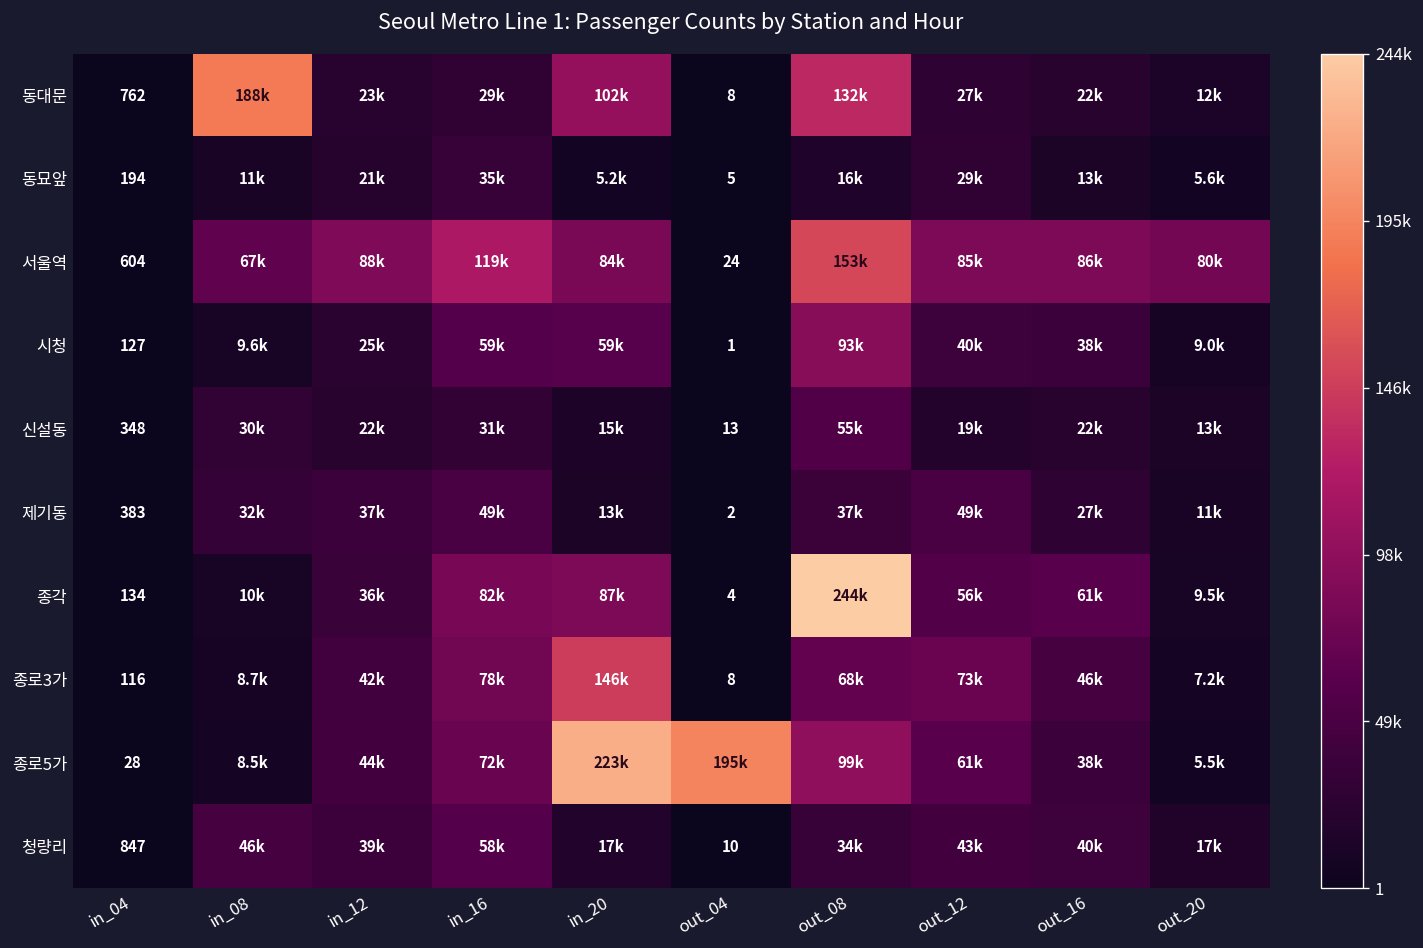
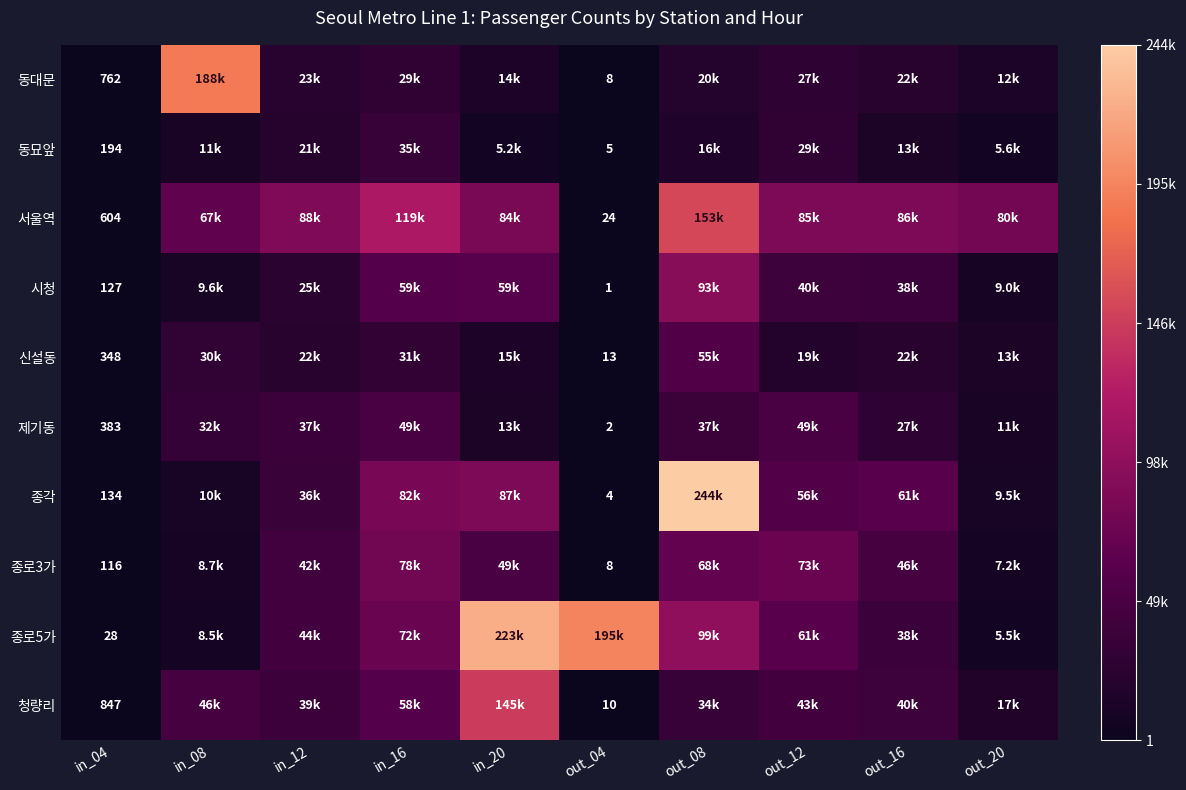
  {
    "동대문": {
      "in_04": "762",
      "in_08": "188k",
      "in_12": "23k",
      "in_16": "29k",
-     "in_20": "102k",
+     "in_20": "14k",
      "out_04": "8",
-     "out_08": "132k",
+     "out_08": "20k",
      "out_12": "27k",
      "out_16": "22k",
      "out_20": "12k"
    },
    "동묘앞": {
      "in_04": "194",
      "in_08": "11k",
      "in_12": "21k",
      "in_16": "35k",
      "in_20": "5.2k",
      "out_04": "5",
      "out_08": "16k",
      "out_12": "29k",
      "out_16": "13k",
      "out_20": "5.6k"
    },
    "서울역": {
      "in_04": "604",
      "in_08": "67k",
      "in_12": "88k",
      "in_16": "119k",
      "in_20": "84k",
      "out_04": "24",
      "out_08": "153k",
      "out_12": "85k",
      "out_16": "86k",
      "out_20": "80k"
    },
    "시청": {
      "in_04": "127",
      "in_08": "9.6k",
      "in_12": "25k",
      "in_16": "59k",
      "in_20": "59k",
      "out_04": "1",
      "out_08": "93k",
      "out_12": "40k",
      "out_16": "38k",
      "out_20": "9.0k"
    },
    "신설동": {
      "in_04": "348",
      "in_08": "30k",
      "in_12": "22k",
      "in_16": "31k",
      "in_20": "15k",
      "out_04": "13",
      "out_08": "55k",
      "out_12": "19k",
      "out_16": "22k",
      "out_20": "13k"
    },
    "제기동": {
      "in_04": "383",
      "in_08": "32k",
      "in_12": "37k",
      "in_16": "49k",
      "in_20": "13k",
      "out_04": "2",
      "out_08": "37k",
      "out_12": "49k",
      "out_16": "27k",
      "out_20": "11k"
    },
    "종각": {
      "in_04": "134",
      "in_08": "10k",
      "in_12": "36k",
      "in_16": "82k",
      "in_20": "87k",
      "out_04": "4",
      "out_08": "244k",
      "out_12": "56k",
      "out_16": "61k",
      "out_20": "9.5k"
    },
    "종로3가": {
      "in_04": "116",
      "in_08": "8.7k",
      "in_12": "42k",
      "in_16": "78k",
-     "in_20": "146k",
+     "in_20": "49k",
      "out_04": "8",
      "out_08": "68k",
      "out_12": "73k",
      "out_16": "46k",
      "out_20": "7.2k"
    },
    "종로5가": {
      "in_04": "28",
      "in_08": "8.5k",
      "in_12": "44k",
      "in_16": "72k",
      "in_20": "223k",
      "out_04": "195k",
      "out_08": "99k",
      "out_12": "61k",
      "out_16": "38k",
      "out_20": "5.5k"
    },
    "청량리": {
      "in_04": "847",
      "in_08": "46k",
      "in_12": "39k",
      "in_16": "58k",
-     "in_20": "17k",
+     "in_20": "145k",
      "out_04": "10",
      "out_08": "34k",
      "out_12": "43k",
      "out_16": "40k",
      "out_20": "17k"
    }
  }
